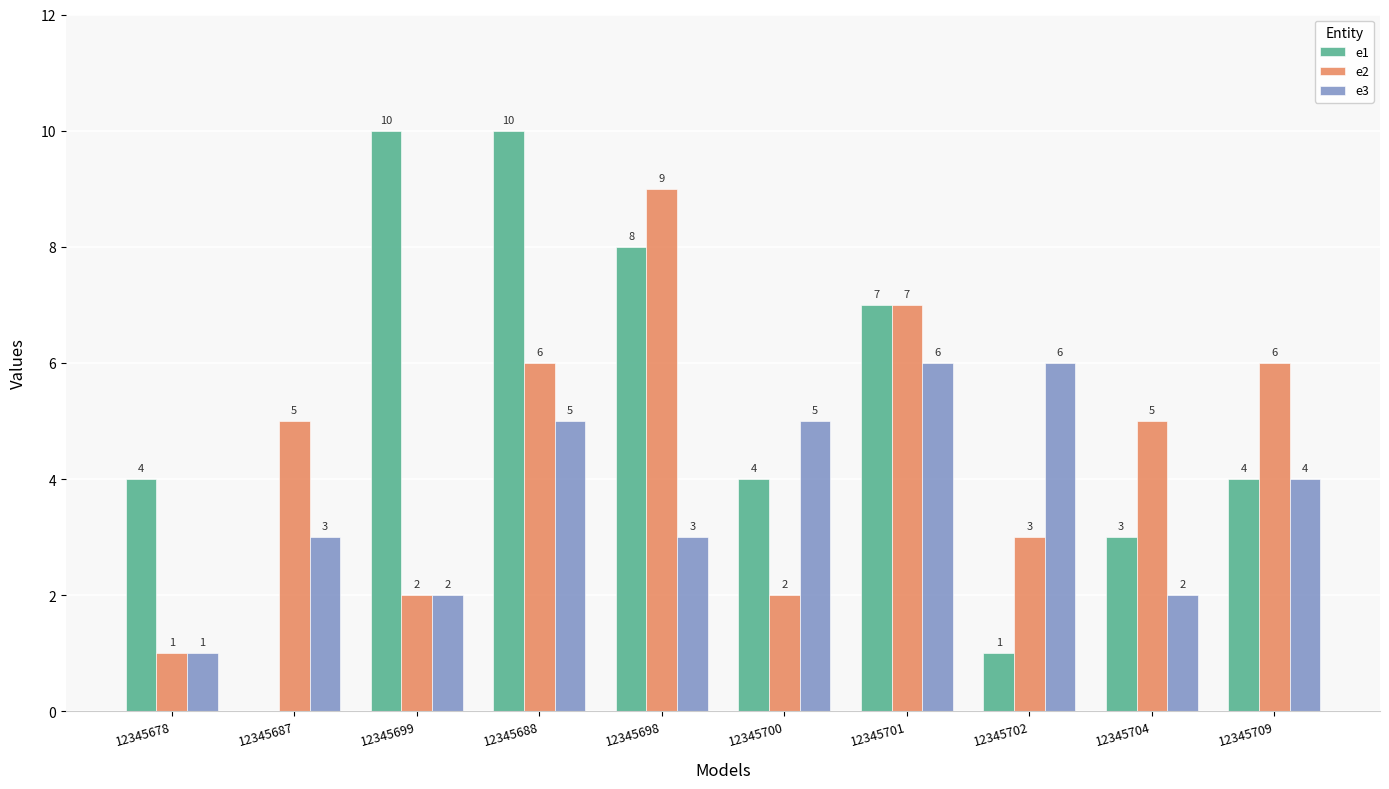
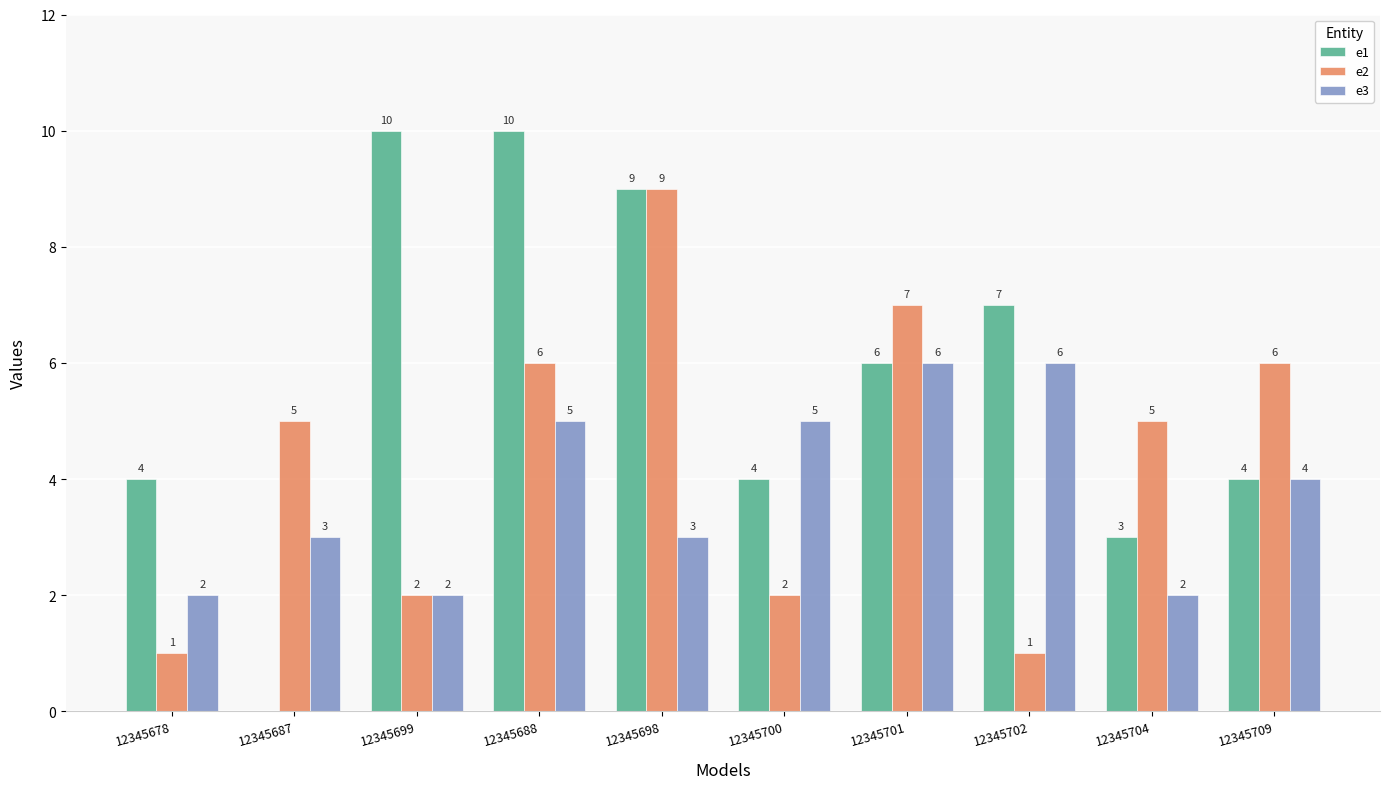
  {
    "e1": {
      "12345678": 4,
      "12345699": 10,
      "12345688": 10,
-     "12345698": 8,
+     "12345698": 9,
      "12345700": 4,
-     "12345701": 7,
-     "12345702": 1,
+     "12345701": 6,
+     "12345702": 7,
      "12345704": 3,
      "12345709": 4
    },
    "e2": {
      "12345678": 1,
      "12345687": 5,
      "12345699": 2,
      "12345688": 6,
      "12345698": 9,
      "12345700": 2,
      "12345701": 7,
-     "12345702": 3,
+     "12345702": 1,
      "12345704": 5,
      "12345709": 6
    },
    "e3": {
-     "12345678": 1,
+     "12345678": 2,
      "12345687": 3,
      "12345699": 2,
      "12345688": 5,
      "12345698": 3,
      "12345700": 5,
      "12345701": 6,
      "12345702": 6,
      "12345704": 2,
      "12345709": 4
    }
  }
